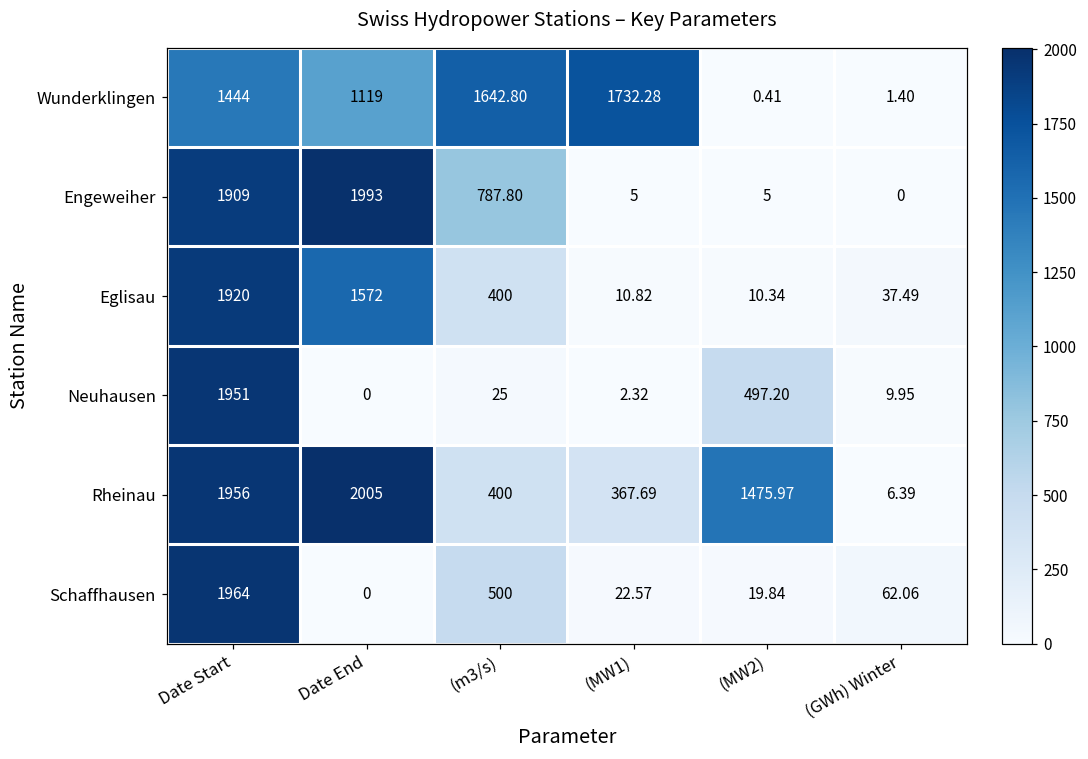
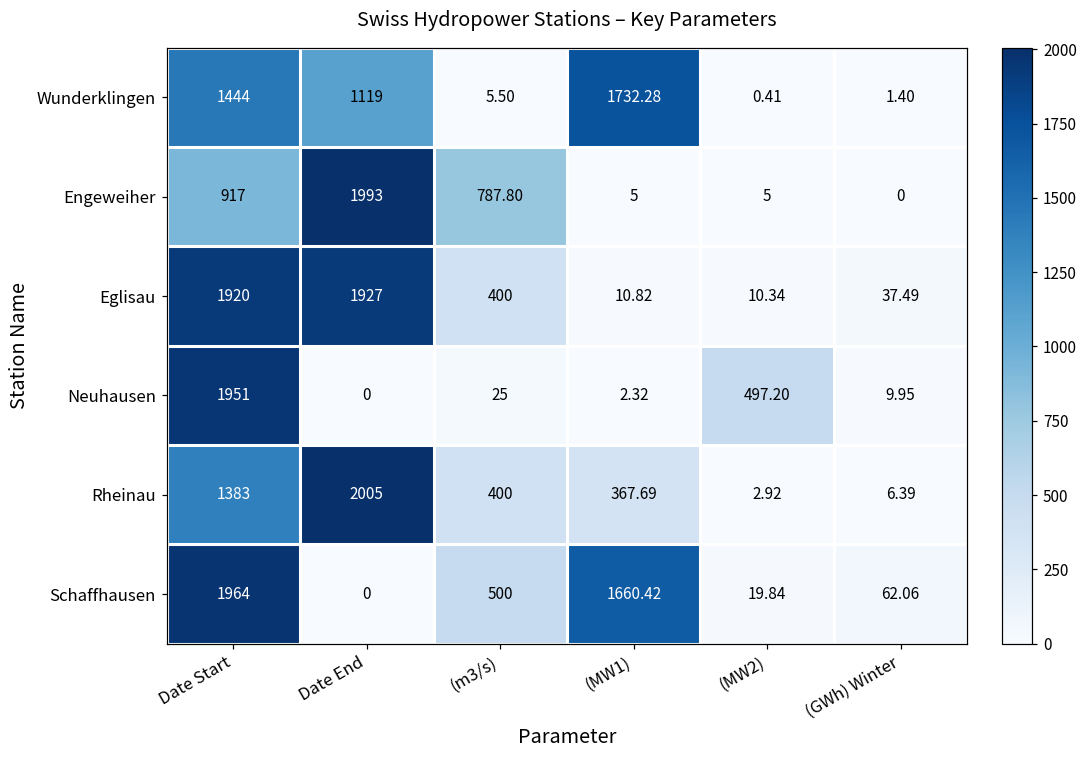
  {
    "Wunderklingen": {
      "Date Start": 1444,
      "Date End": 1119,
-     "(m3/s)": 1642.80,
+     "(m3/s)": 5.50,
      "(MW1)": 1732.28,
      "(MW2)": 0.41,
      "(GWh) Winter": 1.40
    },
    "Engeweiher": {
-     "Date Start": 1909,
+     "Date Start": 917,
      "Date End": 1993,
      "(m3/s)": 787.80,
      "(MW1)": 5,
      "(MW2)": 5,
      "(GWh) Winter": 0
    },
    "Eglisau": {
      "Date Start": 1920,
-     "Date End": 1572,
+     "Date End": 1927,
      "(m3/s)": 400,
      "(MW1)": 10.82,
      "(MW2)": 10.34,
      "(GWh) Winter": 37.49
    },
    "Neuhausen": {
      "Date Start": 1951,
      "Date End": 0,
      "(m3/s)": 25,
      "(MW1)": 2.32,
      "(MW2)": 497.20,
      "(GWh) Winter": 9.95
    },
    "Rheinau": {
-     "Date Start": 1956,
+     "Date Start": 1383,
      "Date End": 2005,
      "(m3/s)": 400,
      "(MW1)": 367.69,
-     "(MW2)": 1475.97,
+     "(MW2)": 2.92,
      "(GWh) Winter": 6.39
    },
    "Schaffhausen": {
      "Date Start": 1964,
      "Date End": 0,
      "(m3/s)": 500,
-     "(MW1)": 22.57,
+     "(MW1)": 1660.42,
      "(MW2)": 19.84,
      "(GWh) Winter": 62.06
    }
  }
